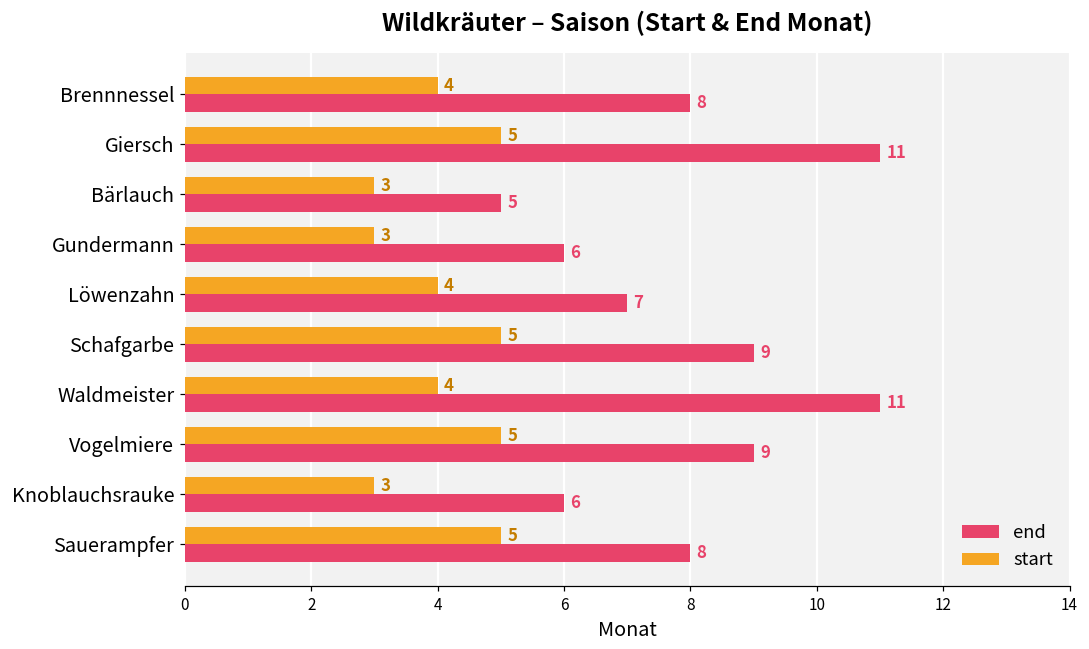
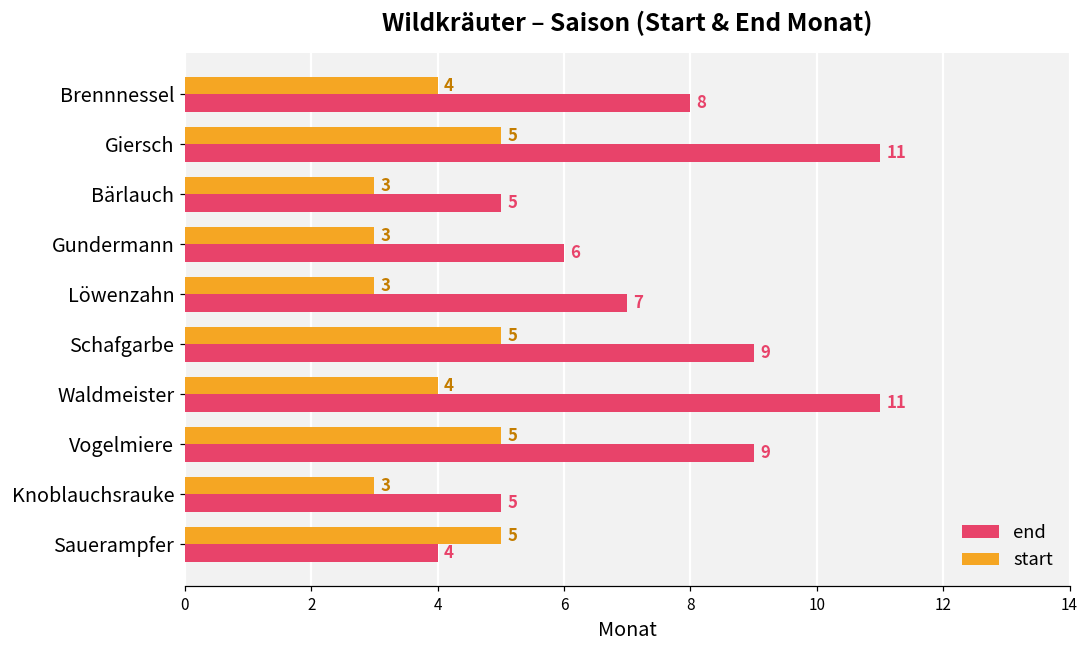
  {
    "end": {
      "Brennnessel": 8,
      "Giersch": 11,
      "Bärlauch": 5,
      "Gundermann": 6,
      "Löwenzahn": 7,
      "Schafgarbe": 9,
      "Waldmeister": 11,
      "Vogelmiere": 9,
-     "Knoblauchsrauke": 6,
-     "Sauerampfer": 8
+     "Knoblauchsrauke": 5,
+     "Sauerampfer": 4
    },
    "start": {
      "Brennnessel": 4,
      "Giersch": 5,
      "Bärlauch": 3,
      "Gundermann": 3,
-     "Löwenzahn": 4,
+     "Löwenzahn": 3,
      "Schafgarbe": 5,
      "Waldmeister": 4,
      "Vogelmiere": 5,
      "Knoblauchsrauke": 3,
      "Sauerampfer": 5
    }
  }
